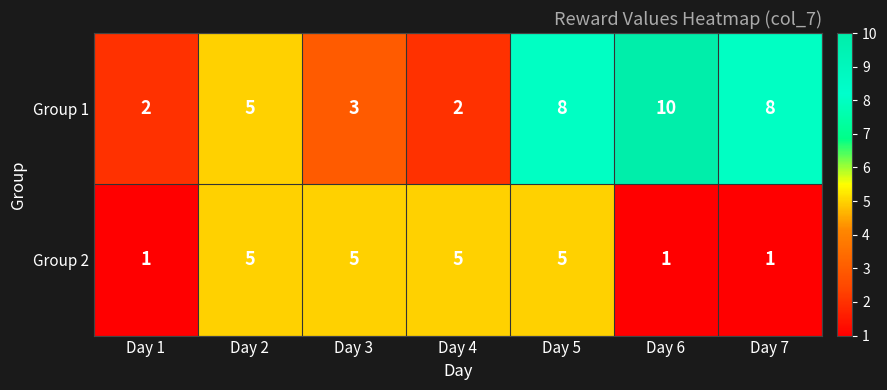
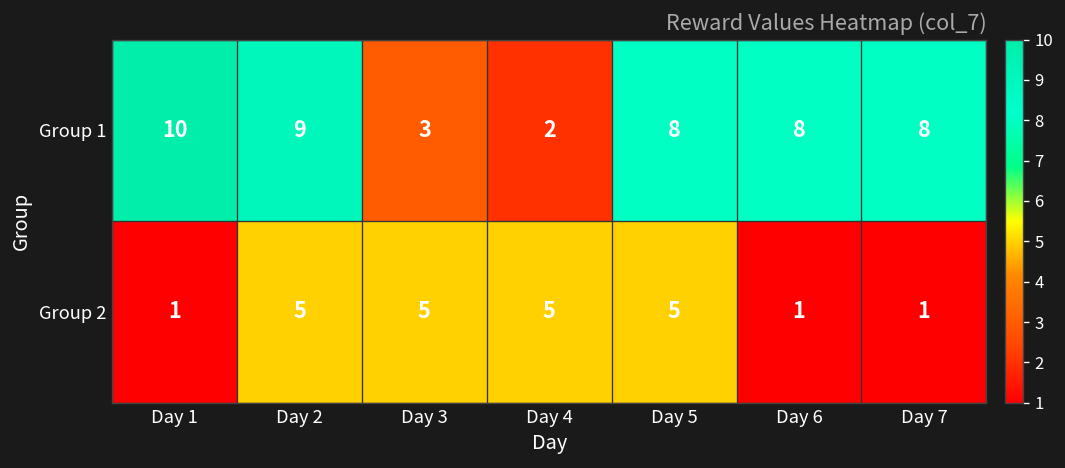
  {
    "Group 1": {
-     "Day 1": 2,
-     "Day 2": 5,
+     "Day 1": 10,
+     "Day 2": 9,
      "Day 3": 3,
      "Day 4": 2,
      "Day 5": 8,
-     "Day 6": 10,
+     "Day 6": 8,
      "Day 7": 8
    },
    "Group 2": {
      "Day 1": 1,
      "Day 2": 5,
      "Day 3": 5,
      "Day 4": 5,
      "Day 5": 5,
      "Day 6": 1,
      "Day 7": 1
    }
  }
